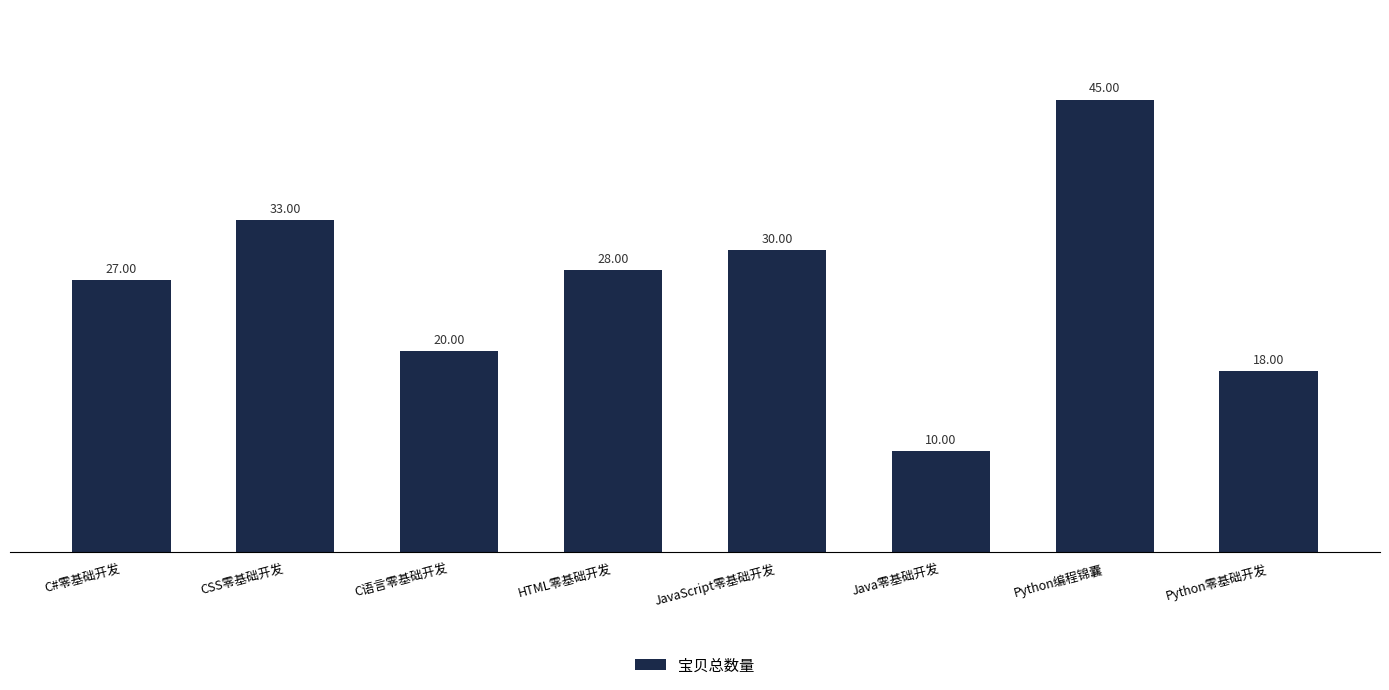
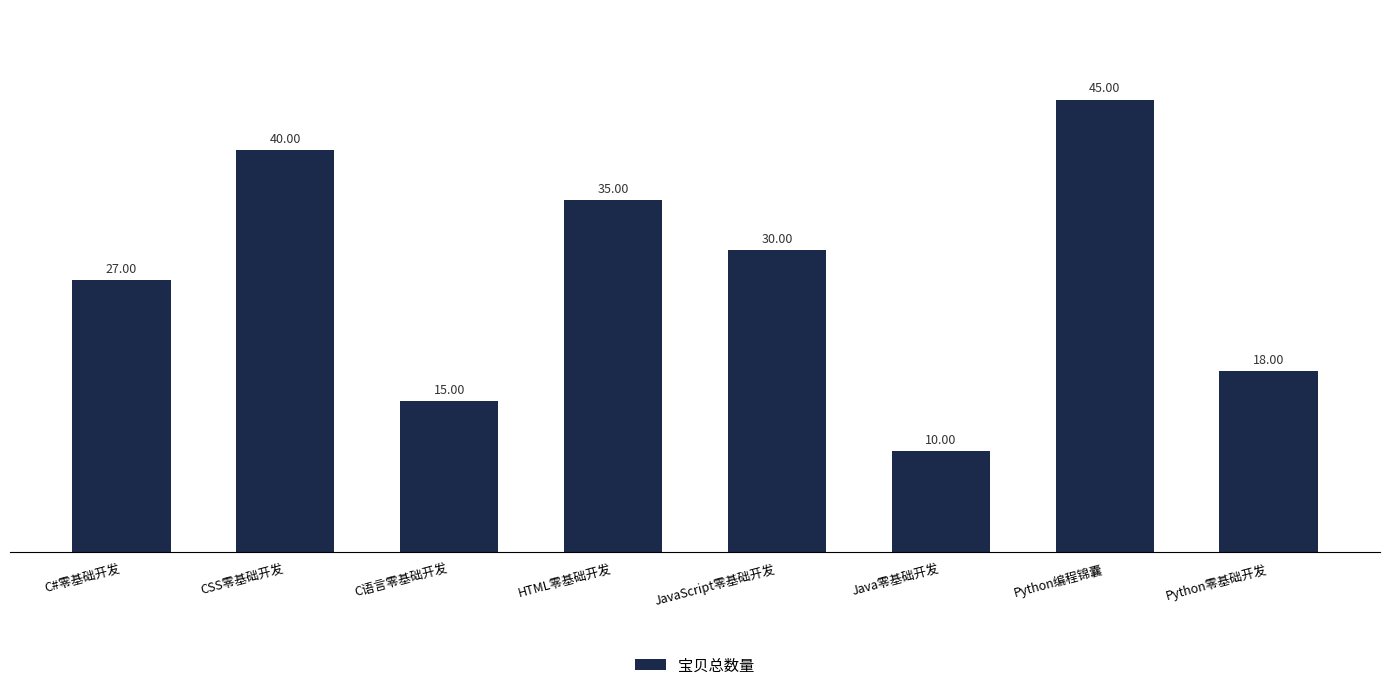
  {
    "C#零基础开发": 27.00,
-   "CSS零基础开发": 33.00,
-   "C语言零基础开发": 20.00,
-   "HTML零基础开发": 28.00,
+   "CSS零基础开发": 40.00,
+   "C语言零基础开发": 15.00,
+   "HTML零基础开发": 35.00,
    "JavaScript零基础开发": 30.00,
    "Java零基础开发": 10.00,
    "Python编程锦囊": 45.00,
    "Python零基础开发": 18.00
  }
